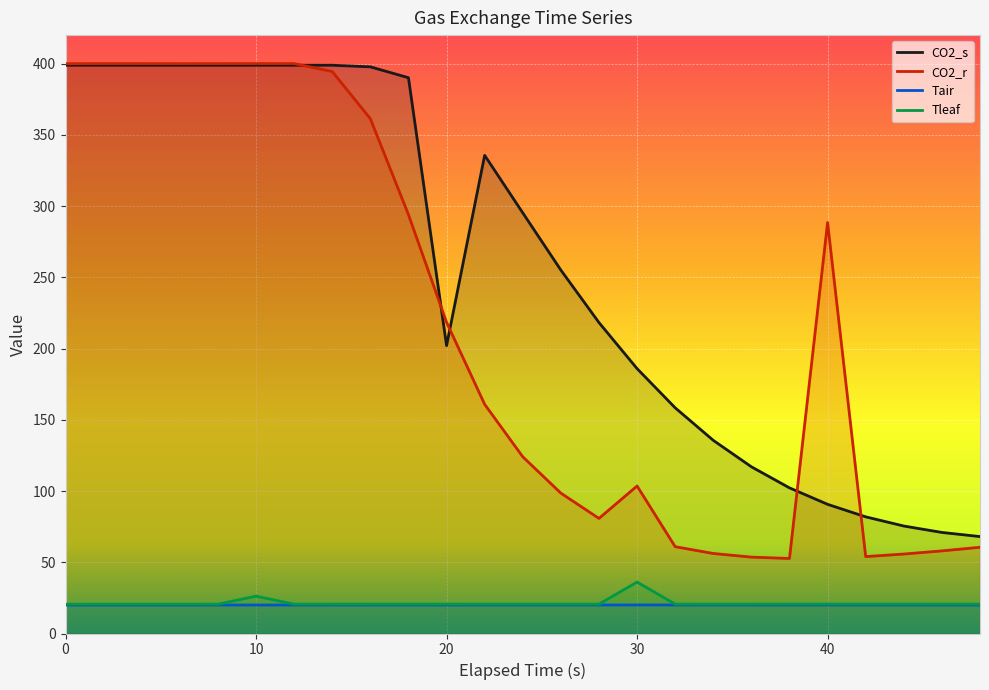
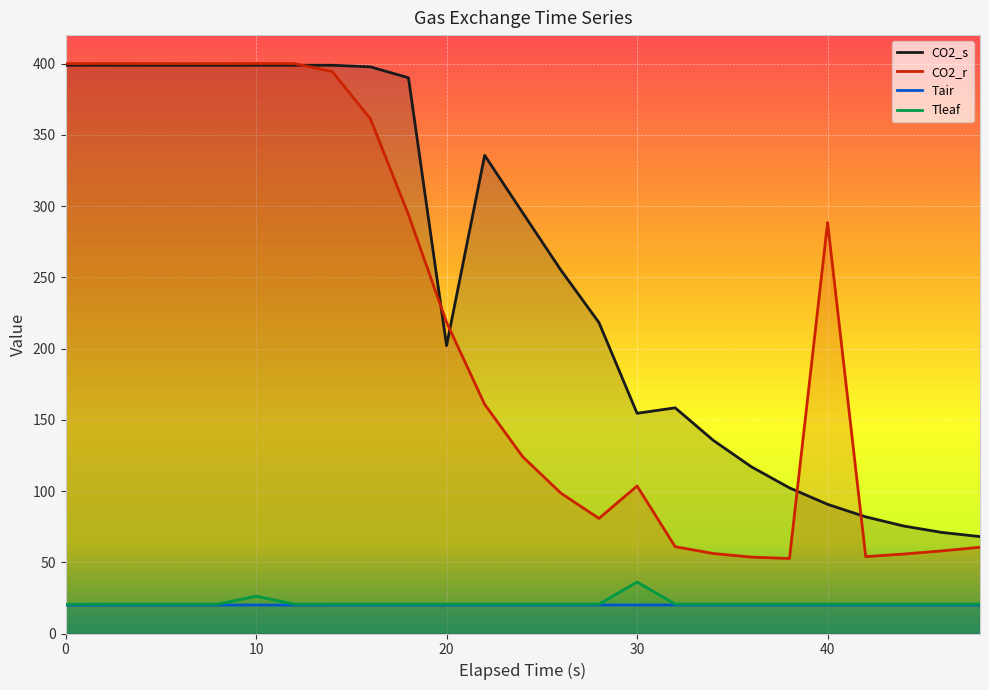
  {
    "CO2_s": {
      "20": 202,
-     "30": 186,
+     "30": 155,
      "40": 91
    },
    "CO2_r": {
      "20": 218,
      "30": 104,
      "40": 288
    },
    "Tair": {
      "10": 20,
      "30": 20
    },
    "Tleaf": {
      "10": 26,
      "30": 36
    }
  }
